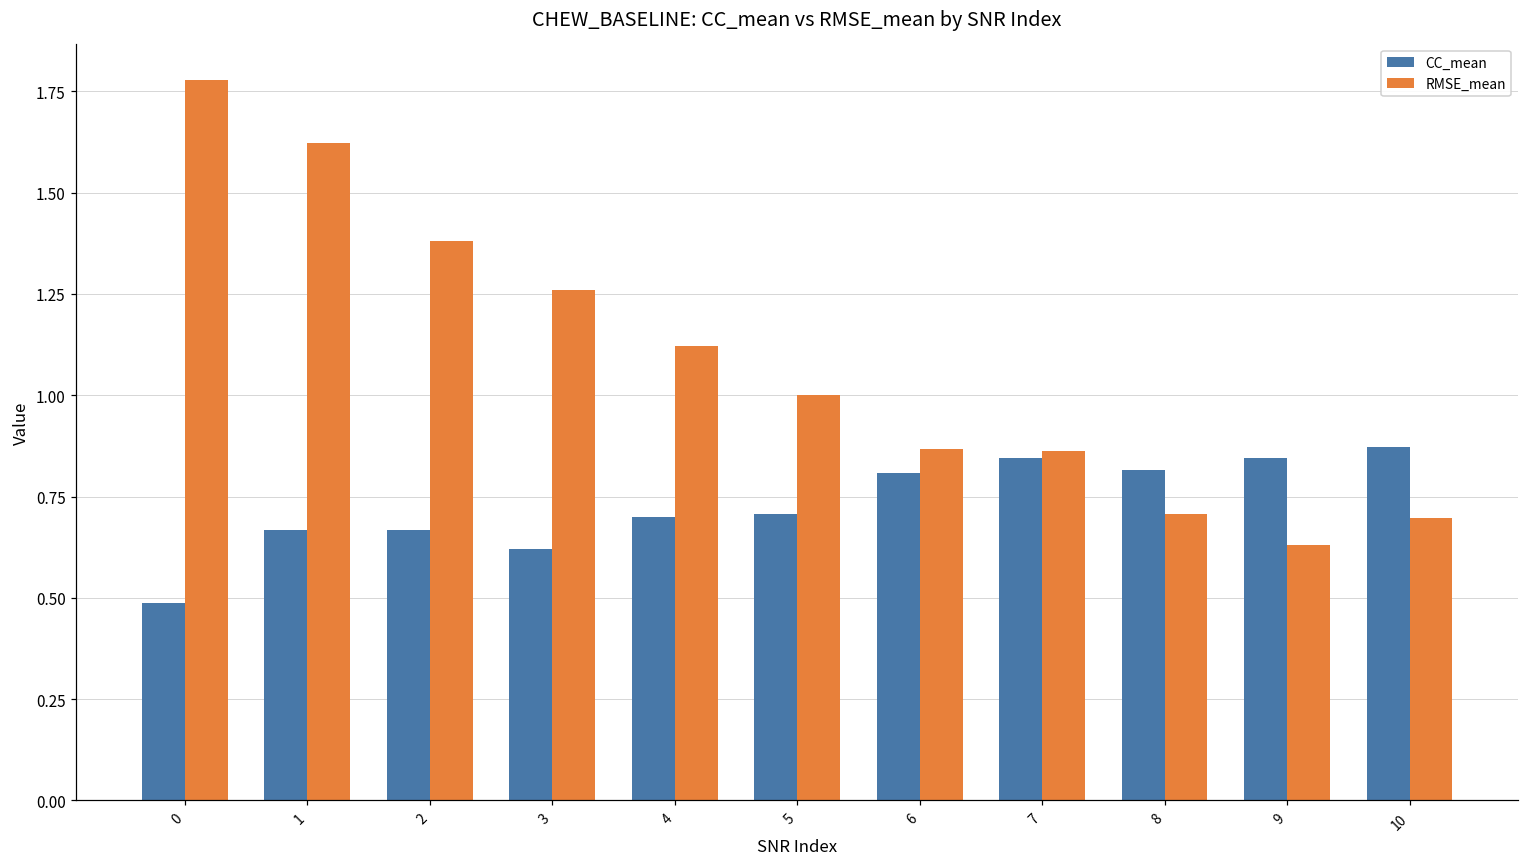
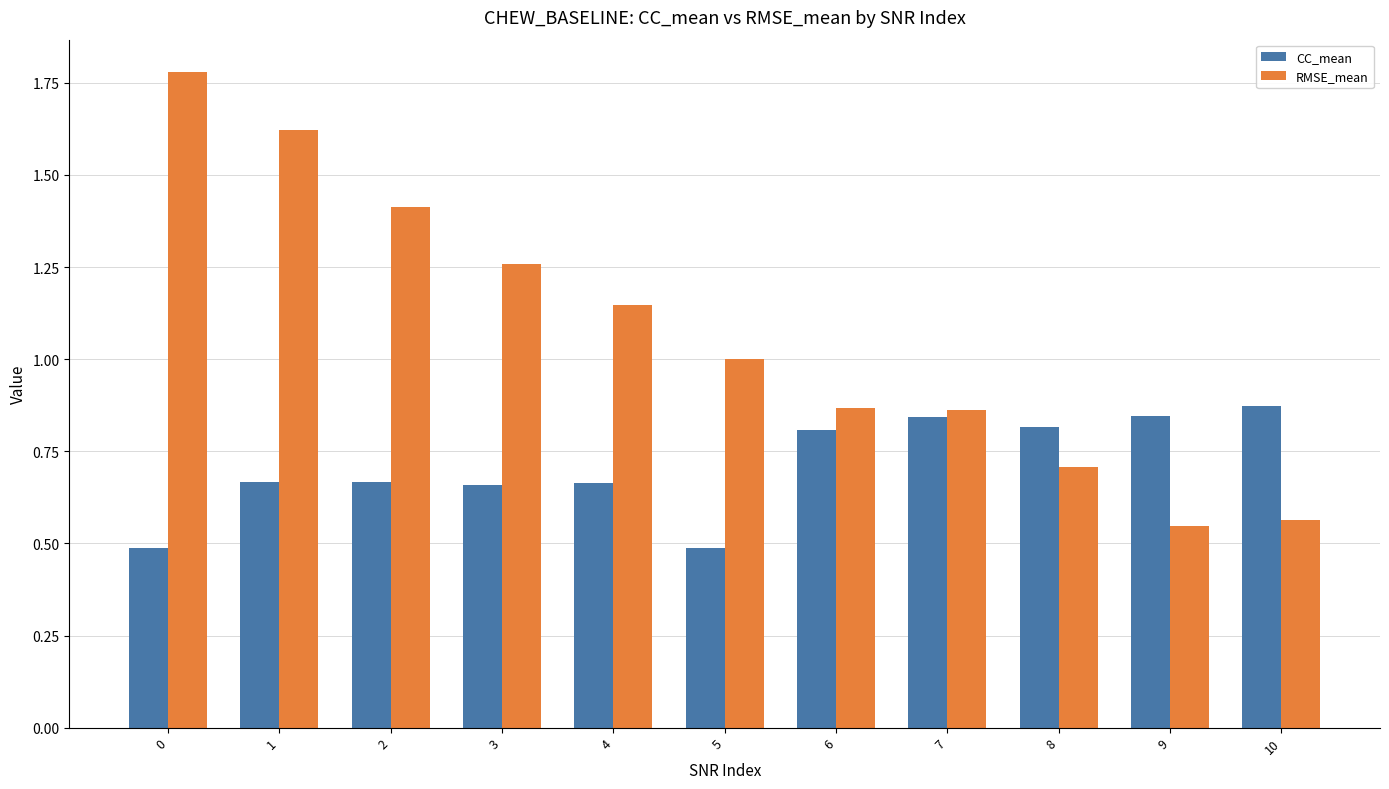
  {
    "CC_mean": {
      "0": 0.49,
      "1": 0.67,
      "2": 0.67,
-     "3": 0.62,
-     "4": 0.70,
-     "5": 0.71,
+     "3": 0.66,
+     "4": 0.66,
+     "5": 0.49,
      "6": 0.81,
      "7": 0.84,
      "8": 0.82,
      "9": 0.85,
      "10": 0.87
    },
    "RMSE_mean": {
      "0": 1.78,
      "1": 1.62,
-     "2": 1.38,
+     "2": 1.41,
      "3": 1.26,
-     "4": 1.12,
+     "4": 1.15,
      "5": 1.00,
      "6": 0.87,
      "7": 0.86,
      "8": 0.71,
-     "9": 0.63,
-     "10": 0.70
+     "9": 0.55,
+     "10": 0.56
    }
  }
